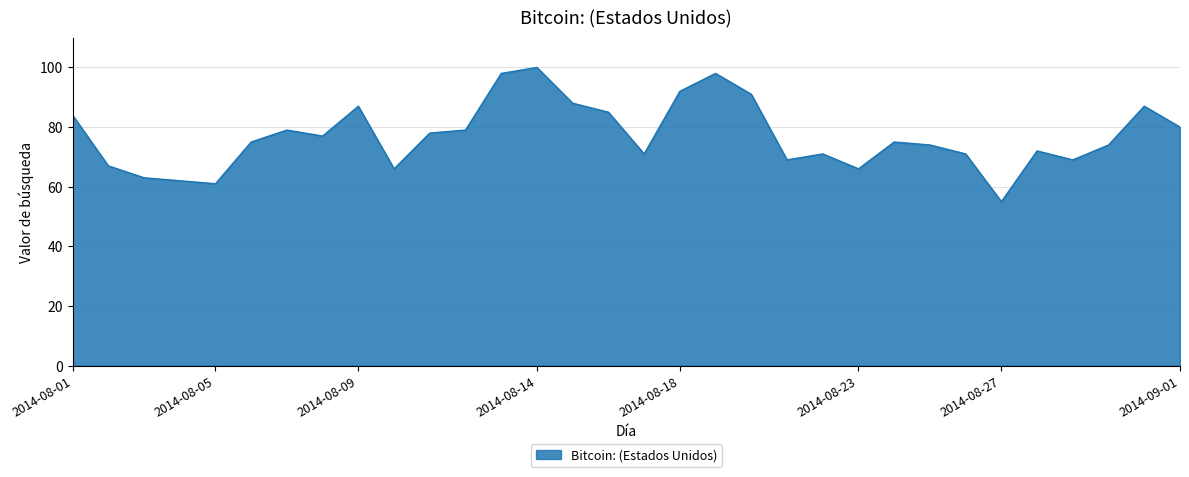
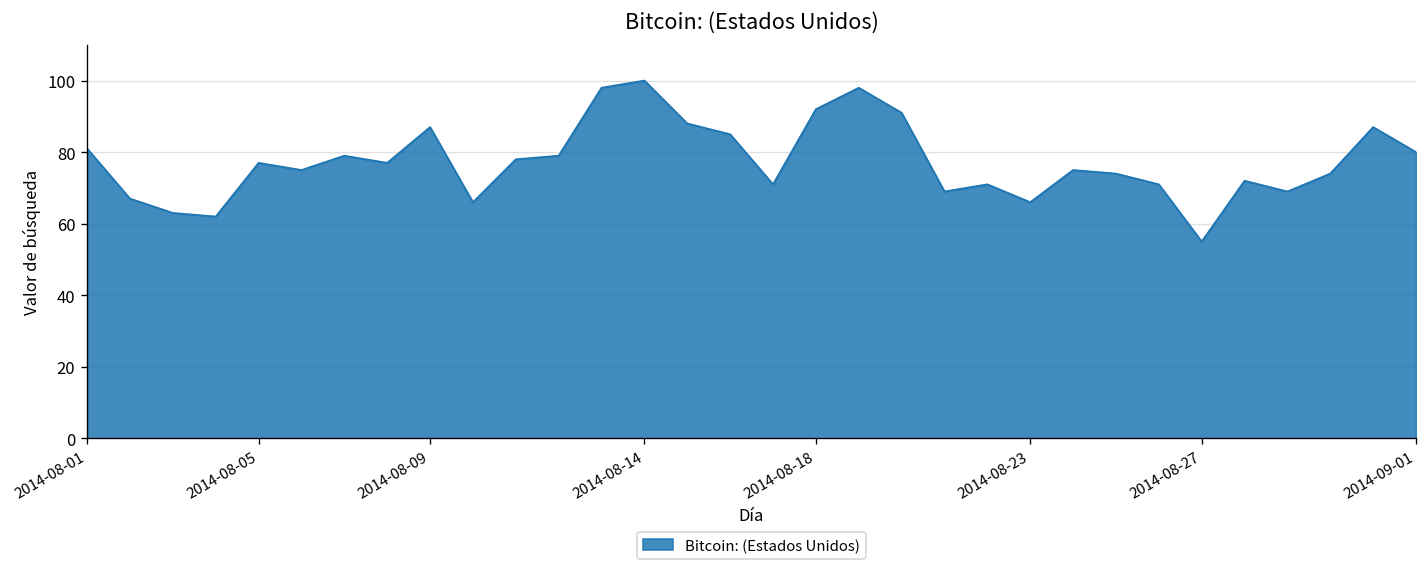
  {
-   "2014-08-01": 84,
-   "2014-08-05": 61,
+   "2014-08-01": 81,
+   "2014-08-05": 77,
    "2014-08-09": 87,
    "2014-08-14": 100,
    "2014-08-18": 92,
    "2014-08-23": 66,
    "2014-08-27": 55,
    "2014-09-01": 80
  }
